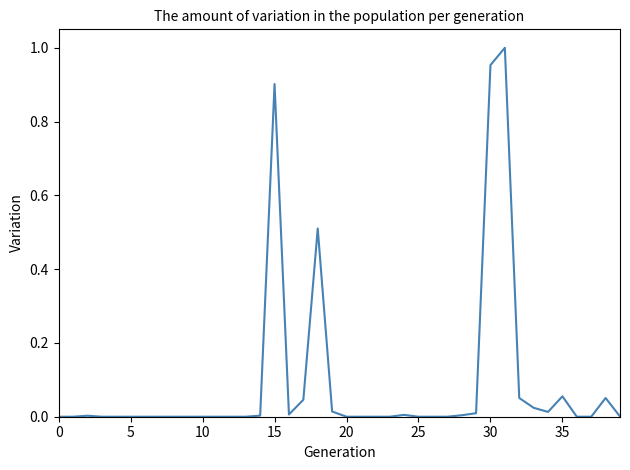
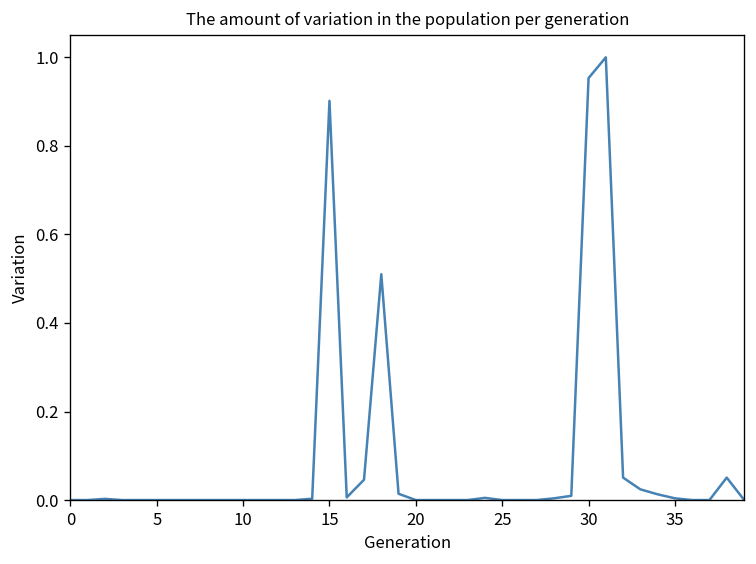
  {
    "0": 0.00,
    "5": 0.00,
    "10": 0.00,
    "15": 0.90,
    "20": 0.00,
    "25": 0.00,
    "30": 0.95,
-   "35": 0.06
+   "35": 0.00
  }
